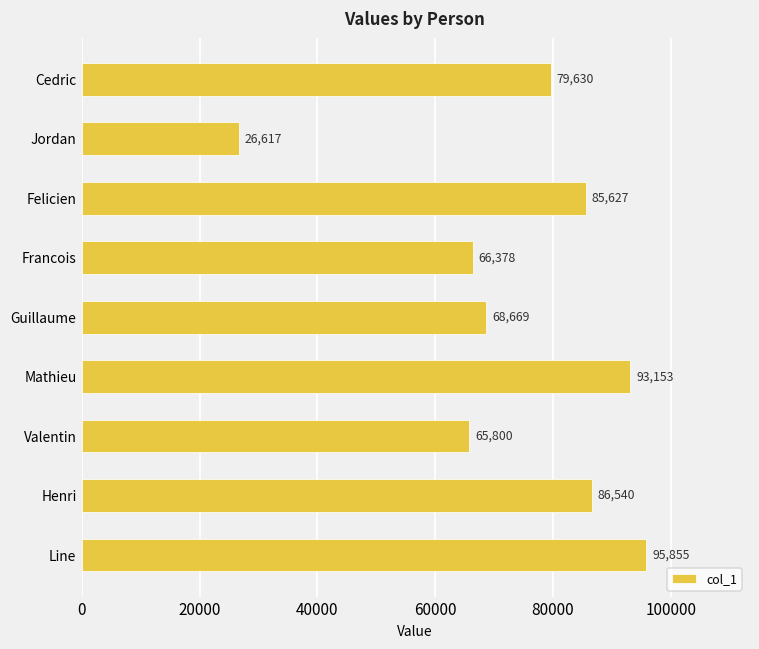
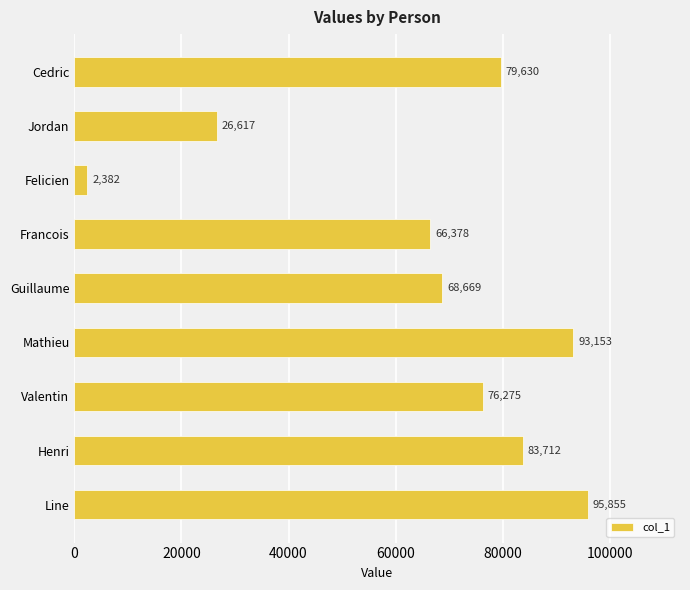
  {
    "Cedric": "79,630",
    "Jordan": "26,617",
-   "Felicien": "85,627",
+   "Felicien": "2,382",
    "Francois": "66,378",
    "Guillaume": "68,669",
    "Mathieu": "93,153",
-   "Valentin": "65,800",
-   "Henri": "86,540",
+   "Valentin": "76,275",
+   "Henri": "83,712",
    "Line": "95,855"
  }
